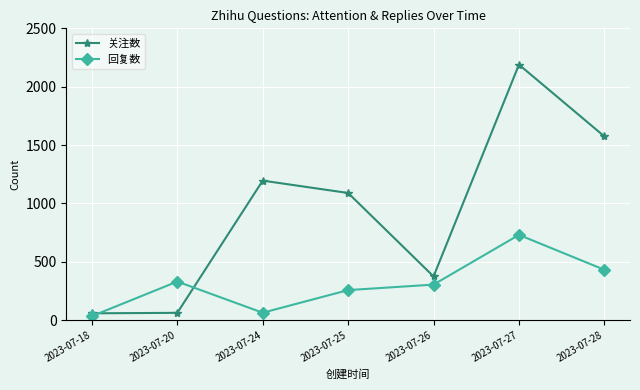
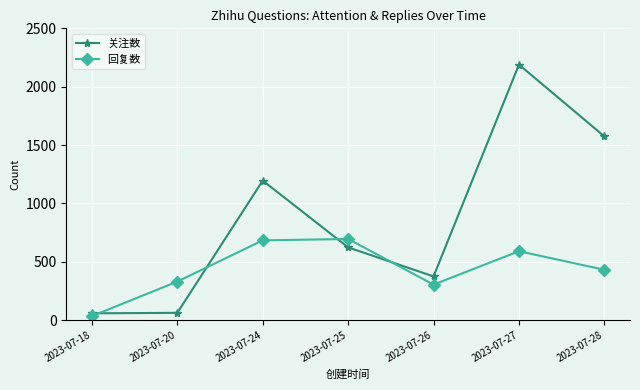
  {
    "关注数": {
      "2023-07-18": 60,
      "2023-07-20": 60,
      "2023-07-24": 1200,
-     "2023-07-25": 1090,
+     "2023-07-25": 620,
      "2023-07-26": 370,
      "2023-07-27": 2190,
      "2023-07-28": 1570
    },
    "回复数": {
      "2023-07-18": 30,
      "2023-07-20": 330,
-     "2023-07-24": 60,
-     "2023-07-25": 260,
+     "2023-07-24": 680,
+     "2023-07-25": 700,
      "2023-07-26": 300,
-     "2023-07-27": 730,
+     "2023-07-27": 590,
      "2023-07-28": 430
    }
  }
